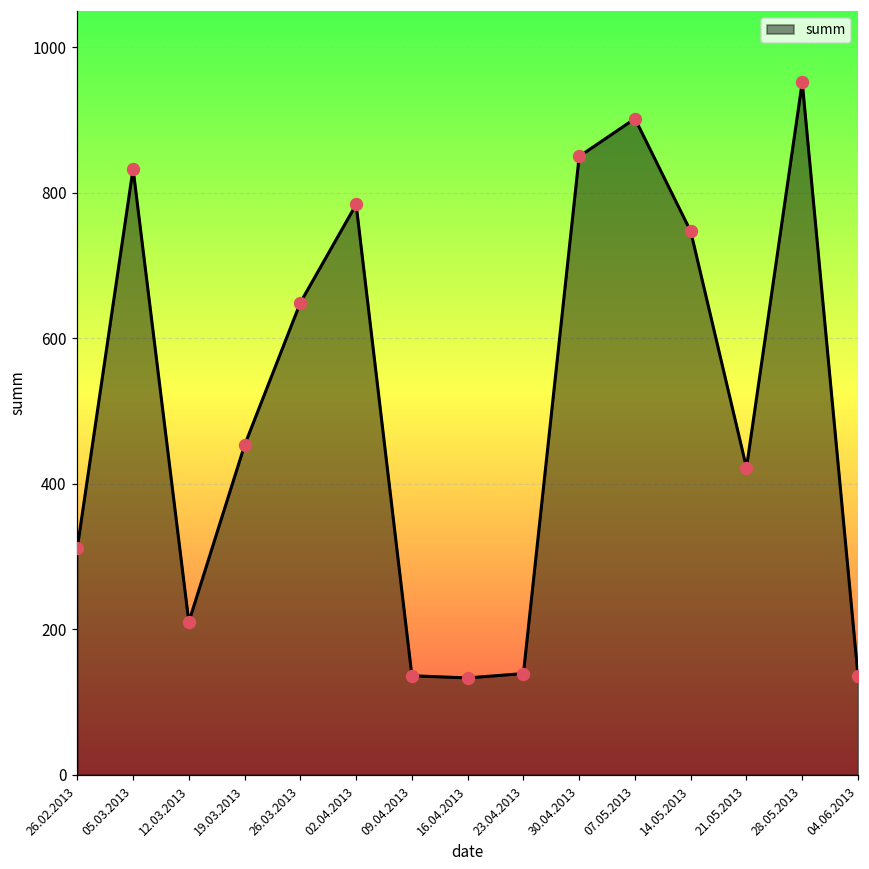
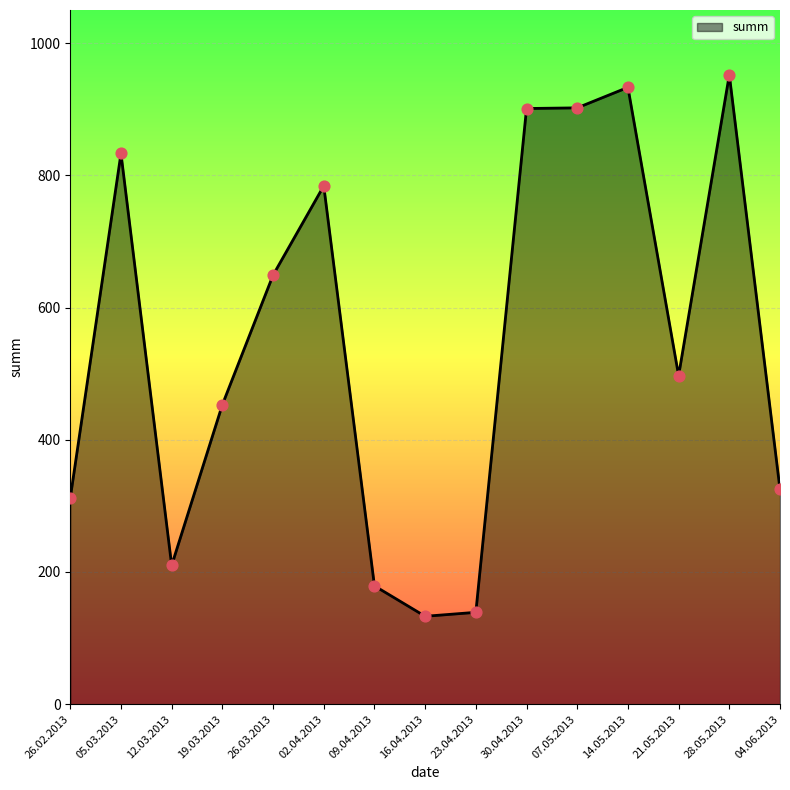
  {
    "26.02.2013": 310,
    "05.03.2013": 830,
    "12.03.2013": 210,
    "19.03.2013": 450,
    "26.03.2013": 650,
    "02.04.2013": 780,
-   "09.04.2013": 140,
+   "09.04.2013": 180,
    "16.04.2013": 130,
    "23.04.2013": 140,
-   "30.04.2013": 850,
+   "30.04.2013": 900,
    "07.05.2013": 900,
-   "14.05.2013": 750,
-   "21.05.2013": 420,
+   "14.05.2013": 930,
+   "21.05.2013": 500,
    "28.05.2013": 950,
-   "04.06.2013": 140
+   "04.06.2013": 330
  }
